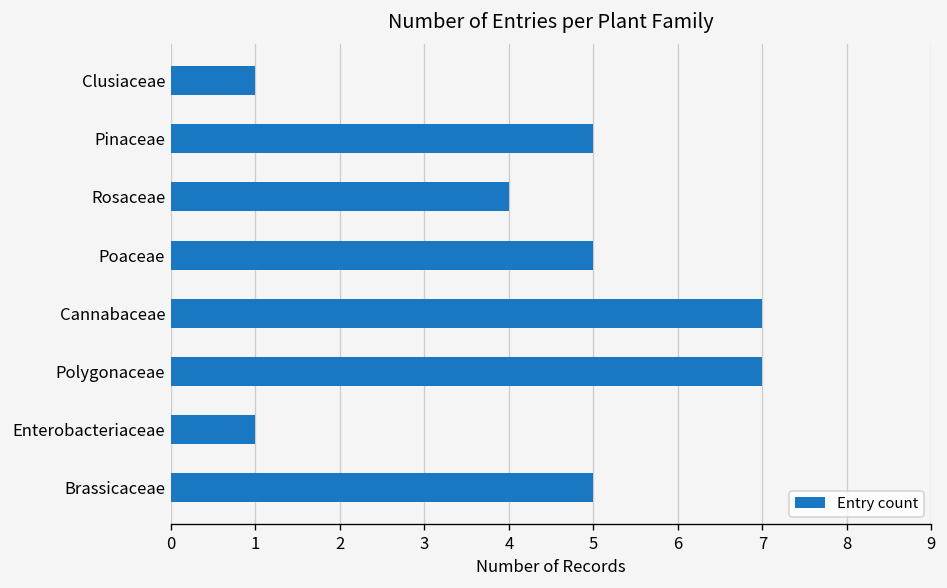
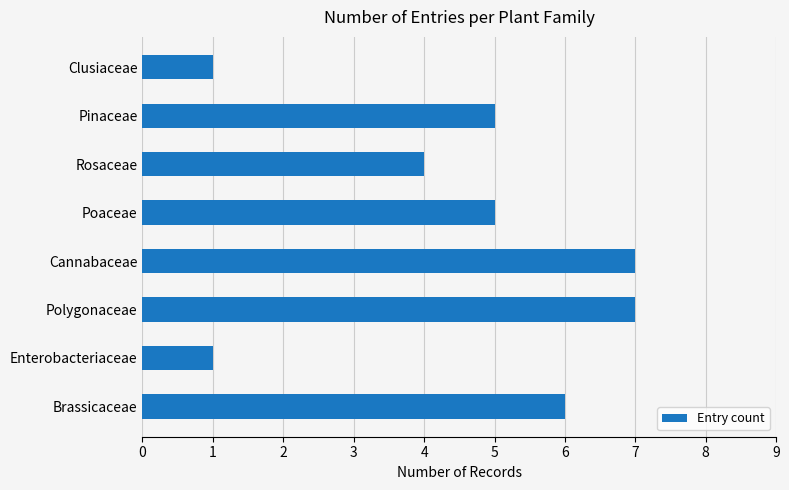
  {
    "Clusiaceae": 1,
    "Pinaceae": 5,
    "Rosaceae": 4,
    "Poaceae": 5,
    "Cannabaceae": 7,
    "Polygonaceae": 7,
    "Enterobacteriaceae": 1,
-   "Brassicaceae": 5
+   "Brassicaceae": 6
  }
